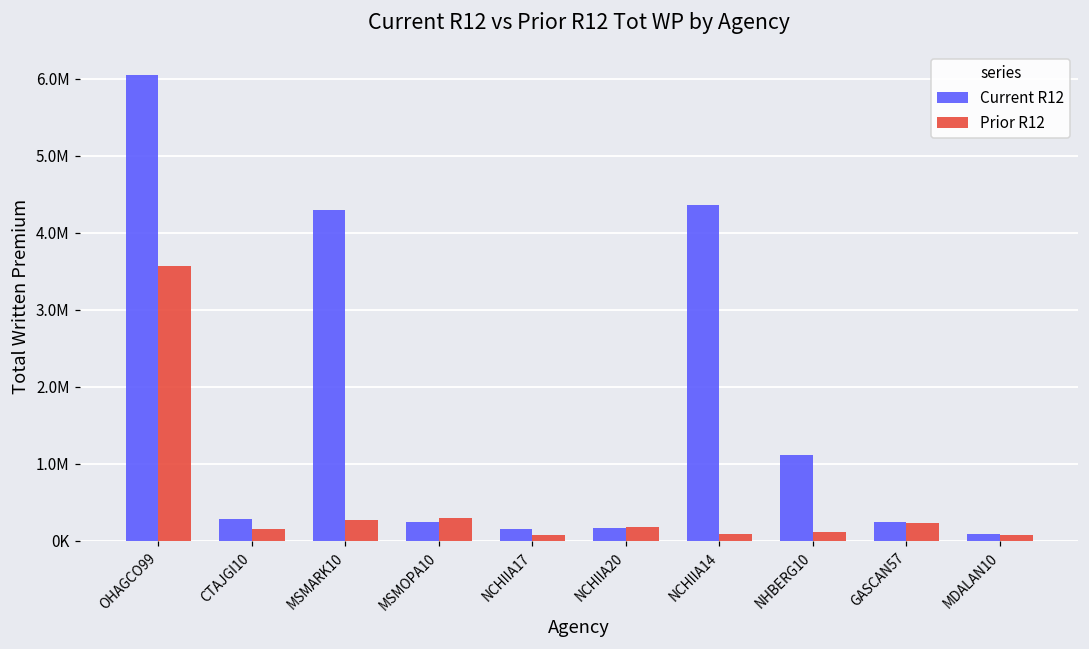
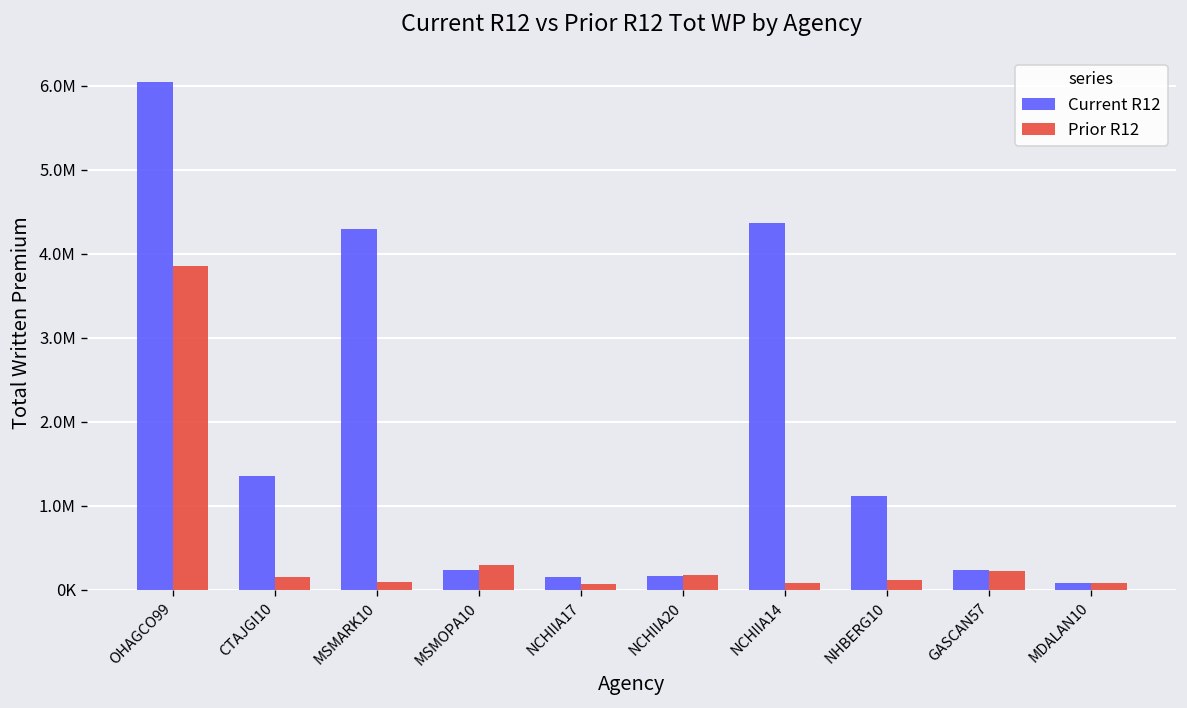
  {
    "Current R12": {
      "OHAGCO99": 6000000,
-     "CTAJGI10": 300000,
+     "CTAJGI10": 1400000,
      "MSMARK10": 4300000,
      "MSMOPA10": 200000,
      "NCHIIA17": 100000,
      "NCHIIA20": 200000,
      "NCHIIA14": 4400000,
      "NHBERG10": 1100000,
      "GASCAN57": 200000,
      "MDALAN10": 100000
    },
    "Prior R12": {
-     "OHAGCO99": 3600000,
+     "OHAGCO99": 3900000,
      "CTAJGI10": 200000,
-     "MSMARK10": 300000,
+     "MSMARK10": 100000,
      "MSMOPA10": 300000,
      "NCHIIA17": 100000,
      "NCHIIA20": 200000,
      "NCHIIA14": 100000,
      "NHBERG10": 100000,
      "GASCAN57": 200000,
      "MDALAN10": 100000
    }
  }
